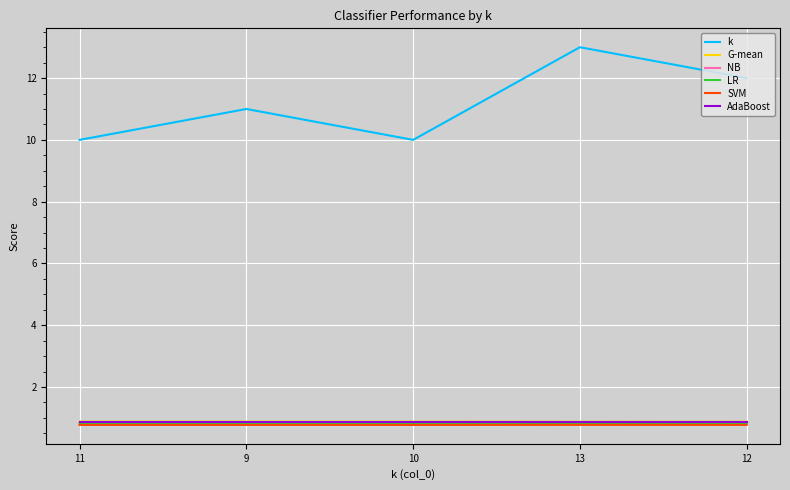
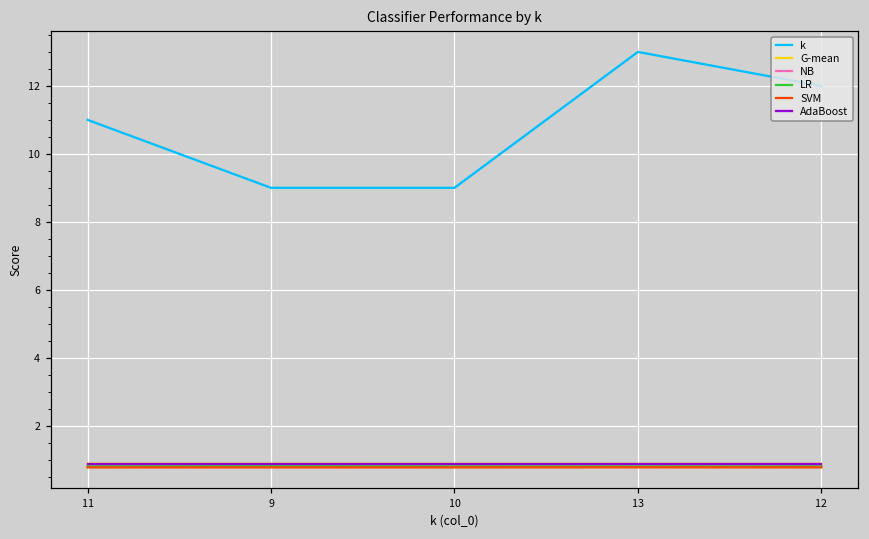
  {
    "k": {
-     "11": 10,
-     "9": 11,
-     "10": 10,
+     "11": 11,
+     "9": 9,
+     "10": 9,
      "13": 13
    }
  }
